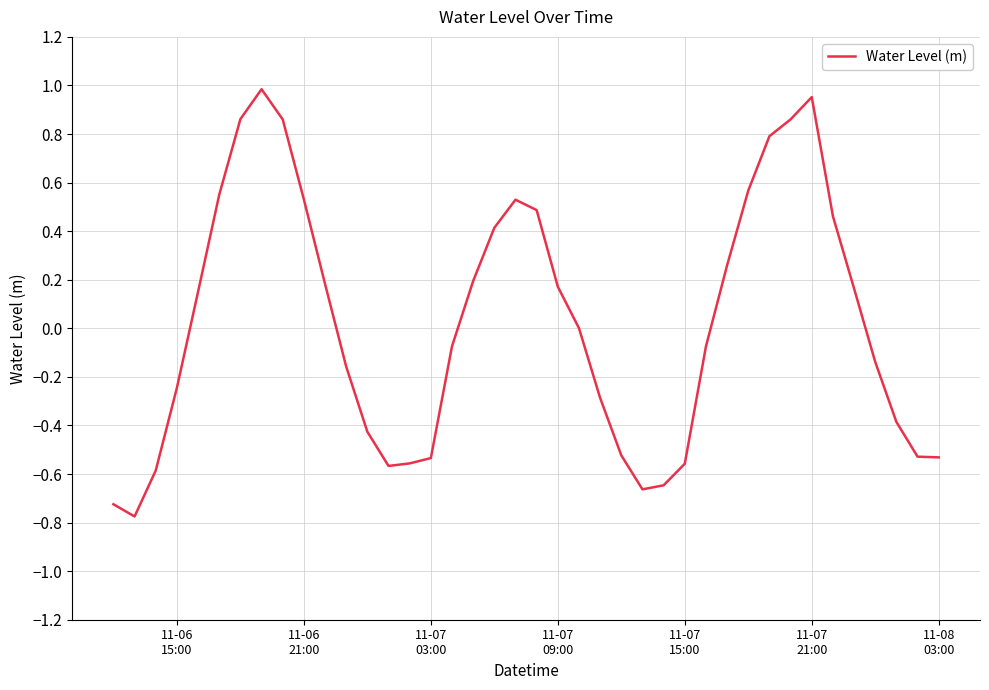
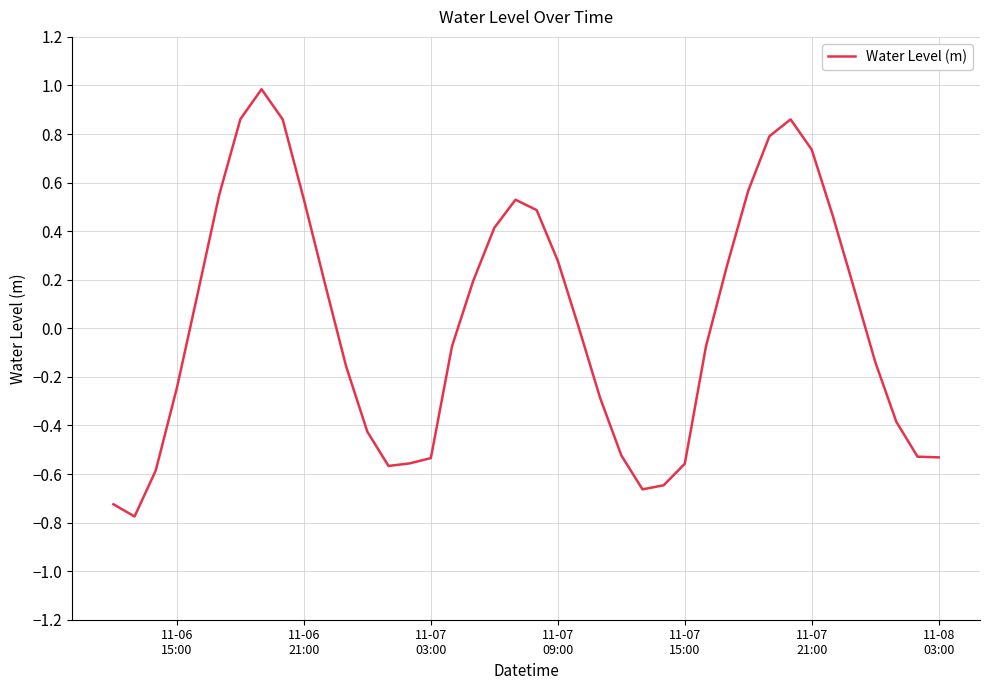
  {
    "11-06 15:00": -0.24,
    "11-06 21:00": 0.53,
    "11-07 03:00": -0.53,
-   "11-07 09:00": 0.17,
+   "11-07 09:00": 0.28,
    "11-07 15:00": -0.56,
-   "11-07 21:00": 0.95,
+   "11-07 21:00": 0.74,
    "11-08 03:00": -0.53
  }
